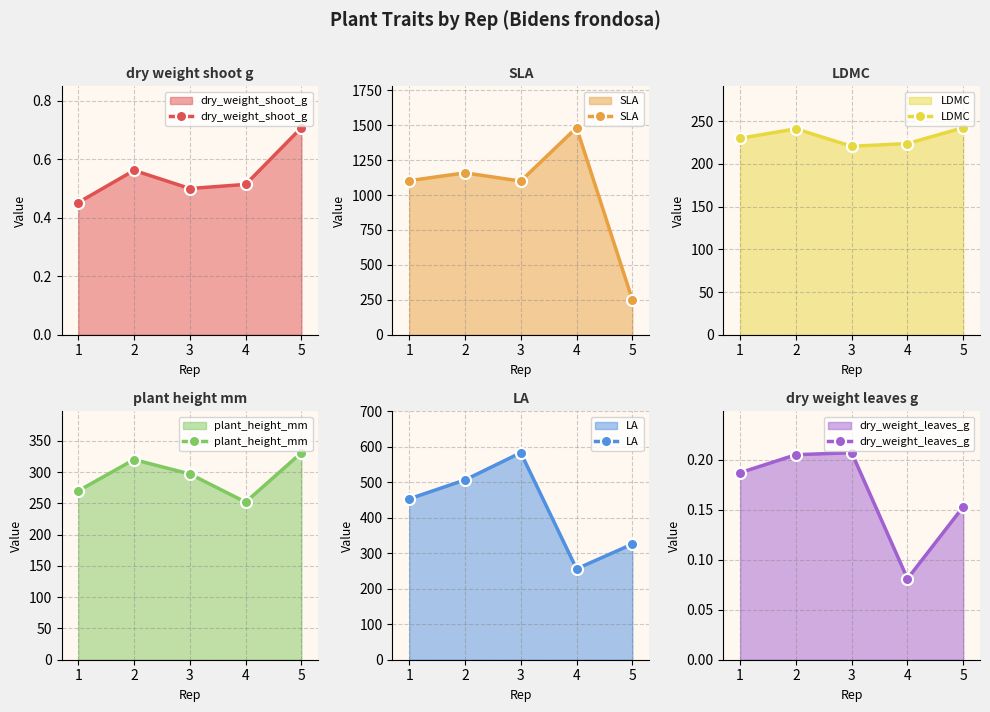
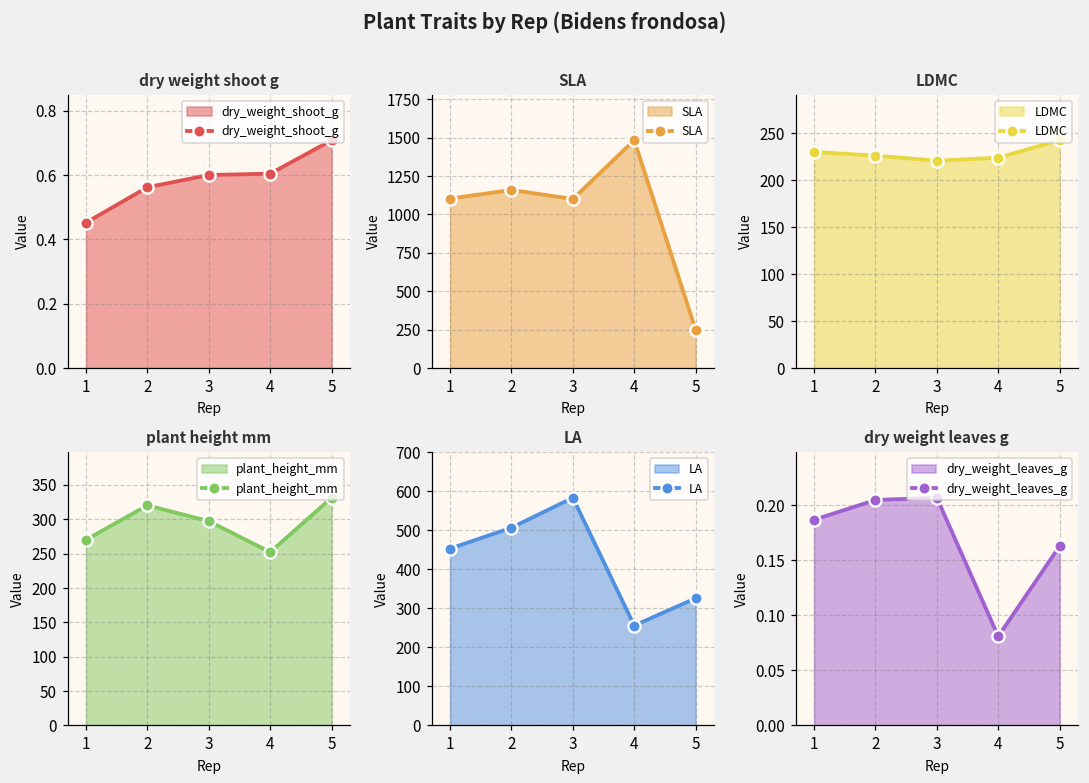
  {
    "dry weight shoot g": {
      "1": 0.45,
      "2": 0.56,
-     "3": 0.5,
-     "4": 0.51,
+     "3": 0.6,
+     "4": 0.60,
      "5": 0.71
    },
    "SLA": {
      "1": 1100,
      "2": 1160,
      "3": 1100,
      "4": 1480,
      "5": 250
    },
    "LDMC": {
      "1": 230,
-     "2": 240,
+     "2": 230,
      "3": 220,
      "4": 220,
      "5": 240
    },
    "plant height mm": {
      "1": 270,
      "2": 320,
      "3": 300,
      "4": 250,
      "5": 330
    },
    "LA": {
      "1": 450,
      "2": 510,
      "3": 580,
      "4": 260,
      "5": 330
    },
    "dry weight leaves g": {
      "1": 0.19,
      "2": 0.21,
      "3": 0.21,
      "4": 0.08,
-     "5": 0.15
+     "5": 0.16
    }
  }
